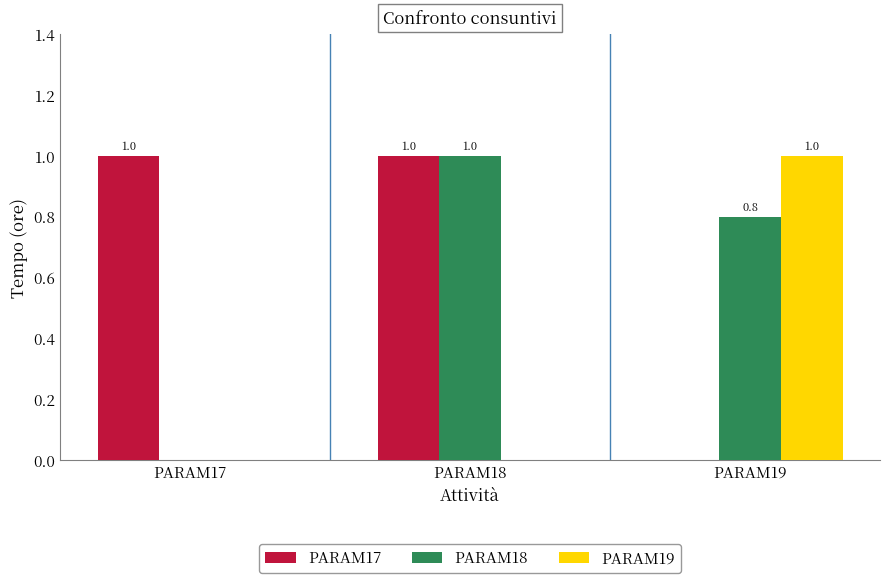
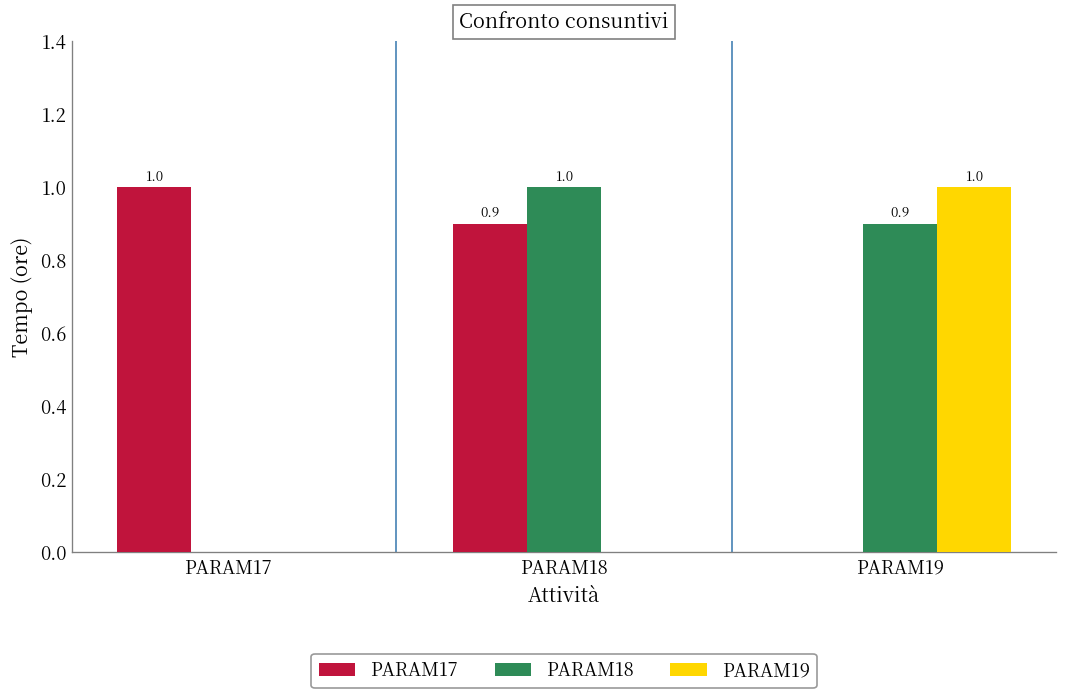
  {
    "PARAM17": {
      "PARAM17": 1.0,
-     "PARAM18": 1.0
+     "PARAM18": 0.9
    },
    "PARAM18": {
      "PARAM18": 1.0,
-     "PARAM19": 0.8
+     "PARAM19": 0.9
    },
    "PARAM19": {
      "PARAM19": 1.0
    }
  }
